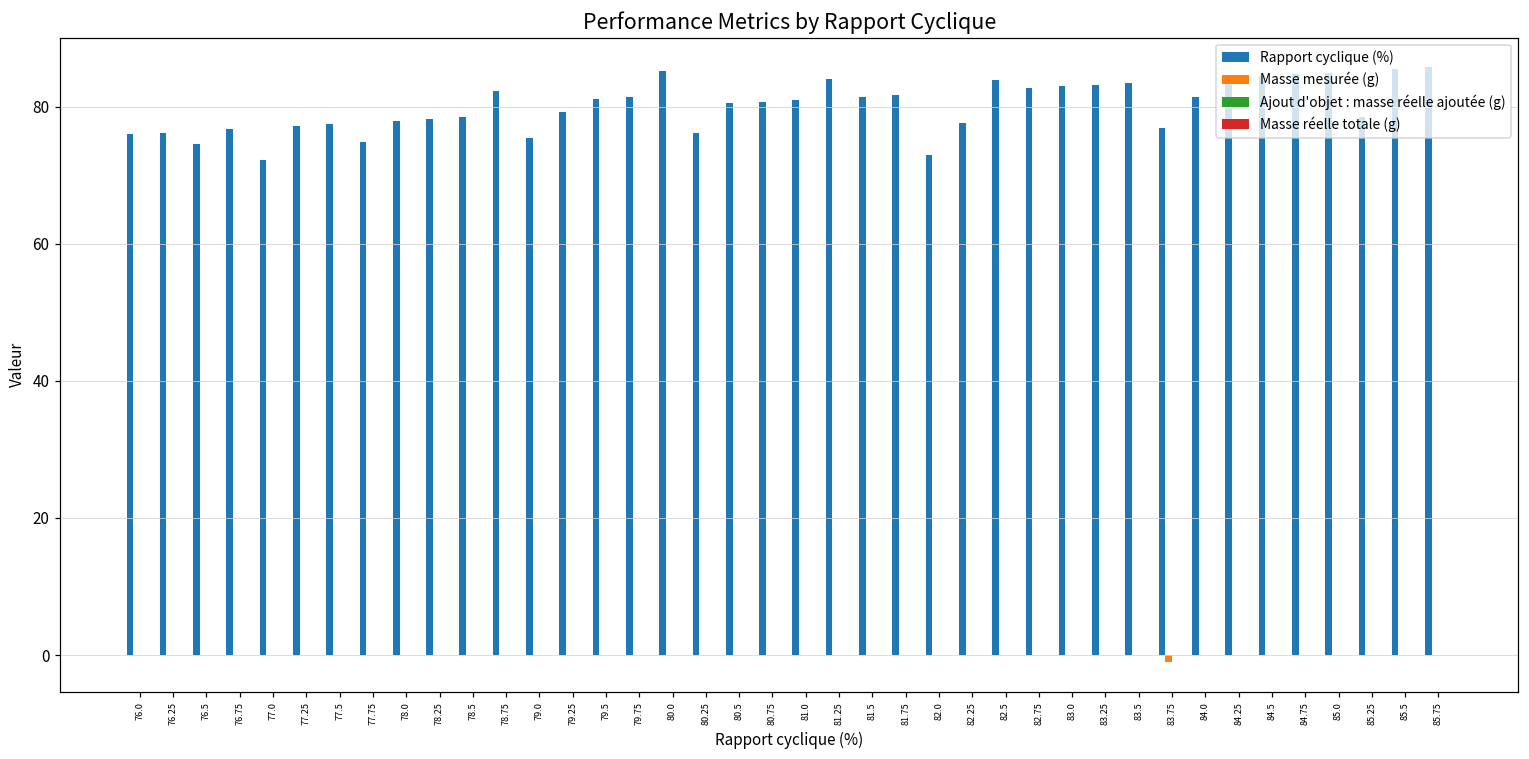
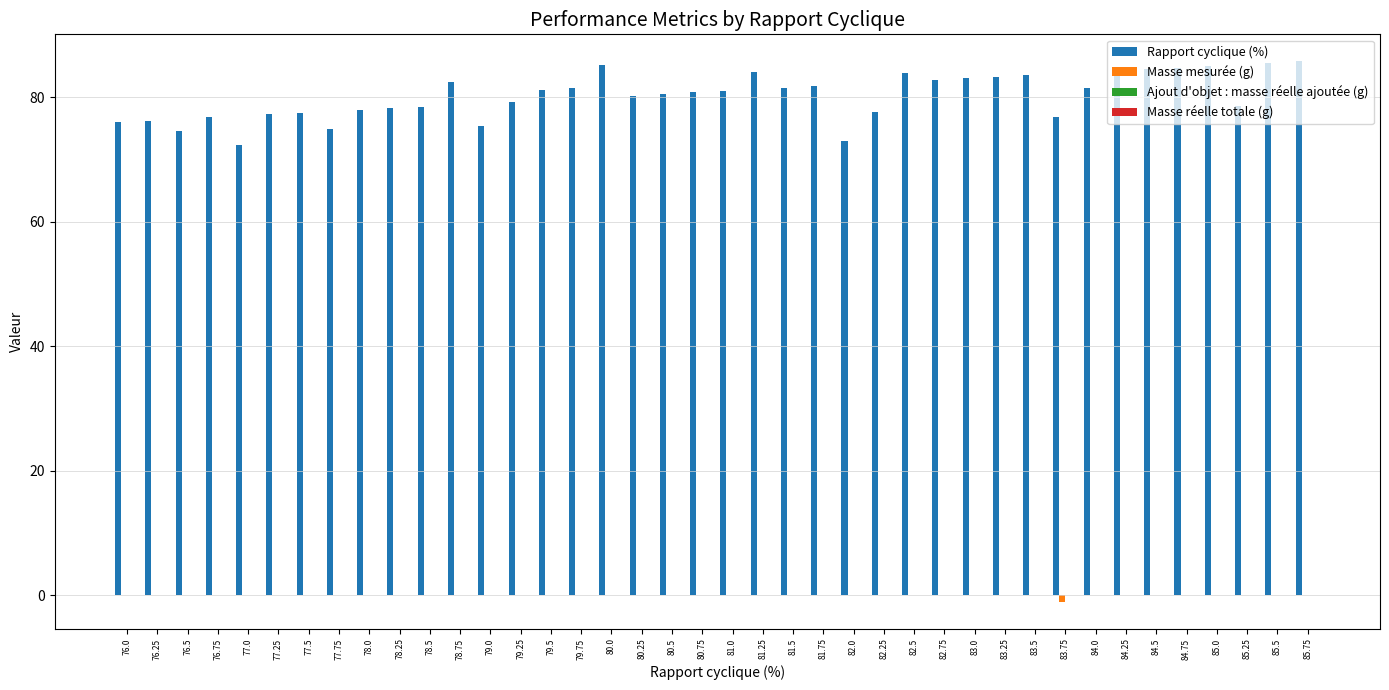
  {
    "Rapport cyclique (%)": {
      "76.0": 76,
      "76.25": 76,
      "76.5": 75,
      "76.75": 77,
      "77.0": 72,
      "77.25": 77,
      "77.5": 78,
      "77.75": 75,
      "78.0": 78,
      "78.25": 78,
      "78.5": 79,
      "78.75": 82,
      "79.0": 75,
      "79.25": 79,
      "79.5": 81,
      "79.75": 81,
      "80.0": 85,
-     "80.25": 76,
+     "80.25": 80,
      "80.5": 81,
      "80.75": 81,
      "81.0": 81,
      "81.25": 84,
      "81.5": 82,
      "81.75": 82,
      "82.0": 73,
      "82.25": 78,
      "82.5": 84,
      "82.75": 83,
      "83.0": 83,
      "83.25": 83,
      "83.5": 84,
      "83.75": 77,
      "84.0": 82
    },
    "Masse mesurée (g)": {
      "76.0": 0,
      "76.25": 0,
      "76.5": 0,
      "76.75": 0,
      "77.0": 0,
      "77.25": 0,
      "77.5": 0,
      "77.75": 0,
      "78.0": 0,
      "78.25": 0,
      "78.5": 0,
      "78.75": 0,
      "79.0": 0,
      "79.25": 0,
      "79.5": 0,
      "79.75": 0,
      "80.0": 0,
      "80.25": 0,
      "80.5": 0,
      "80.75": 0,
      "81.0": 0,
      "81.25": 0,
      "81.5": 0,
      "81.75": 0,
      "82.0": 0,
      "82.25": 0,
      "82.5": 0,
      "82.75": 0,
      "83.0": 0,
      "83.25": 0,
      "83.5": 0,
      "83.75": -1,
      "84.0": 0,
      "84.25": 0,
      "84.5": 0,
      "84.75": 0,
      "85.0": 0,
      "85.25": 0,
      "85.5": 0,
      "85.75": 0
    },
    "Ajout d'objet : masse réelle ajoutée (g)": {
      "76.0": 0,
      "76.25": 0,
      "76.5": 0,
      "76.75": 0,
      "77.0": 0,
      "77.25": 0,
      "77.5": 0,
      "77.75": 0,
      "78.0": 0,
      "78.25": 0,
      "78.5": 0,
      "78.75": 0,
      "79.0": 0,
      "79.25": 0,
      "79.5": 0,
      "79.75": 0,
      "80.0": 0,
      "80.25": 0,
      "80.5": 0,
      "80.75": 0,
      "81.0": 0,
      "81.25": 0,
      "81.5": 0,
      "81.75": 0,
      "82.0": 0,
      "82.25": 0,
      "82.5": 0,
      "82.75": 0,
      "83.0": 0,
      "83.25": 0,
      "83.5": 0,
      "83.75": 0,
      "84.0": 0,
      "84.25": 0,
      "84.5": 0,
      "84.75": 0,
      "85.0": 0,
      "85.25": 0,
      "85.5": 0,
      "85.75": 0
    },
    "Masse réelle totale (g)": {
      "76.0": 0,
      "76.25": 0,
      "76.5": 0,
      "76.75": 0,
      "77.0": 0,
      "77.25": 0,
      "77.5": 0,
      "77.75": 0,
      "78.0": 0,
      "78.25": 0,
      "78.5": 0,
      "78.75": 0,
      "79.0": 0,
      "79.25": 0,
      "79.5": 0,
      "79.75": 0,
      "80.0": 0,
      "80.25": 0,
      "80.5": 0,
      "80.75": 0,
      "81.0": 0,
      "81.25": 0,
      "81.5": 0,
      "81.75": 0,
      "82.0": 0,
      "82.25": 0,
      "82.5": 0,
      "82.75": 0,
      "83.0": 0,
      "83.25": 0,
      "83.5": 0,
      "83.75": 0,
      "84.0": 0,
      "84.25": 0,
      "84.5": 0,
      "84.75": 0,
      "85.0": 0,
      "85.25": 0,
      "85.5": 0,
      "85.75": 0
    }
  }
